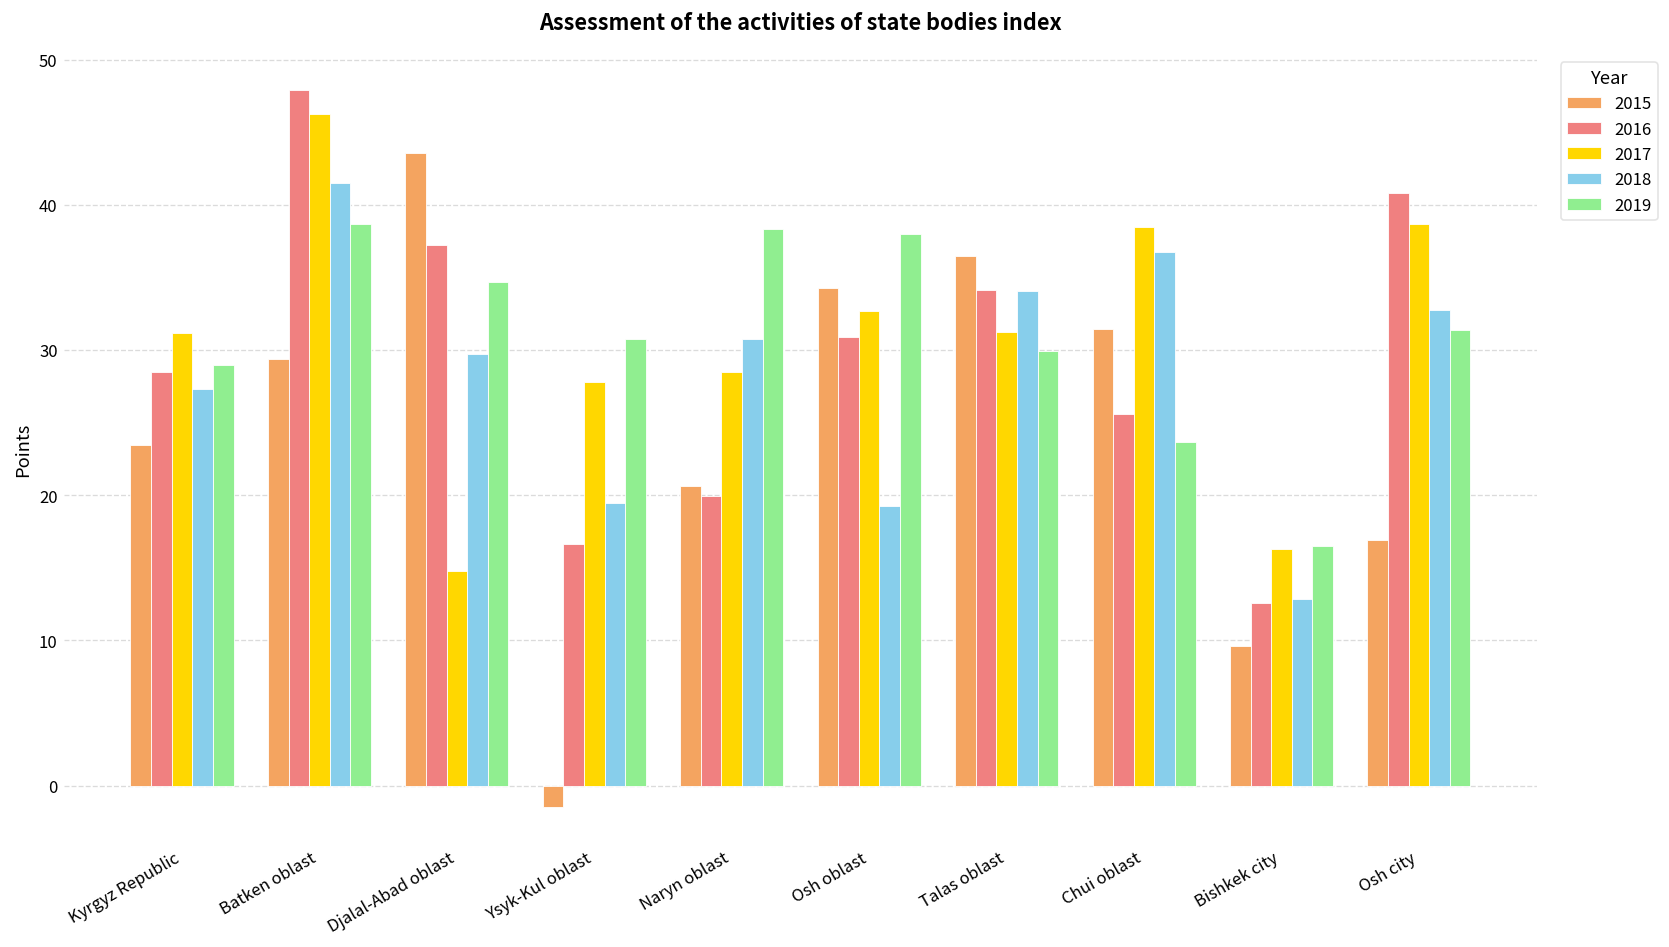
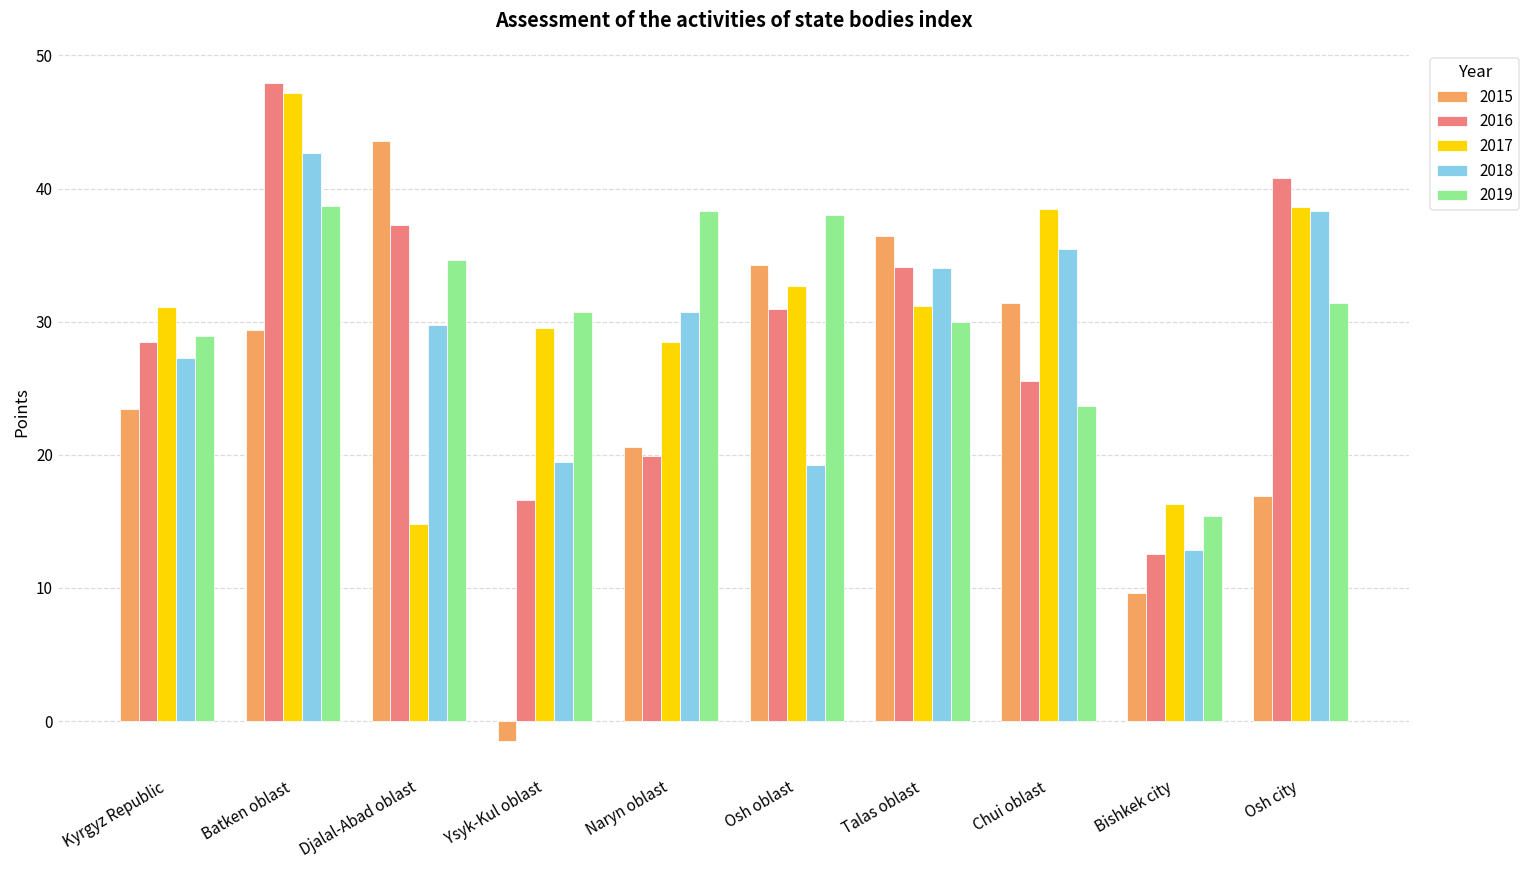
  {
    "2017": {
      "Kyrgyz Republic": 31.1,
-     "Batken oblast": 46.2,
+     "Batken oblast": 47.2,
      "Djalal-Abad oblast": 14.8,
-     "Ysyk-Kul oblast": 27.8,
+     "Ysyk-Kul oblast": 29.5,
      "Naryn oblast": 28.5,
      "Osh oblast": 32.7,
      "Talas oblast": 31.2,
      "Chui oblast": 38.5,
      "Bishkek city": 16.3,
      "Osh city": 38.6
    },
    "2018": {
      "Kyrgyz Republic": 27.3,
-     "Batken oblast": 41.5,
+     "Batken oblast": 42.6,
      "Djalal-Abad oblast": 29.7,
      "Ysyk-Kul oblast": 19.5,
      "Naryn oblast": 30.7,
      "Osh oblast": 19.3,
      "Talas oblast": 34.1,
-     "Chui oblast": 36.7,
+     "Chui oblast": 35.5,
      "Bishkek city": 12.9,
-     "Osh city": 32.7
+     "Osh city": 38.3
    },
    "2019": {
      "Kyrgyz Republic": 28.9,
      "Batken oblast": 38.7,
      "Djalal-Abad oblast": 34.7,
      "Ysyk-Kul oblast": 30.7,
      "Naryn oblast": 38.3,
      "Osh oblast": 38.0,
      "Talas oblast": 30.0,
      "Chui oblast": 23.7,
-     "Bishkek city": 16.5,
+     "Bishkek city": 15.4,
      "Osh city": 31.4
    }
  }
